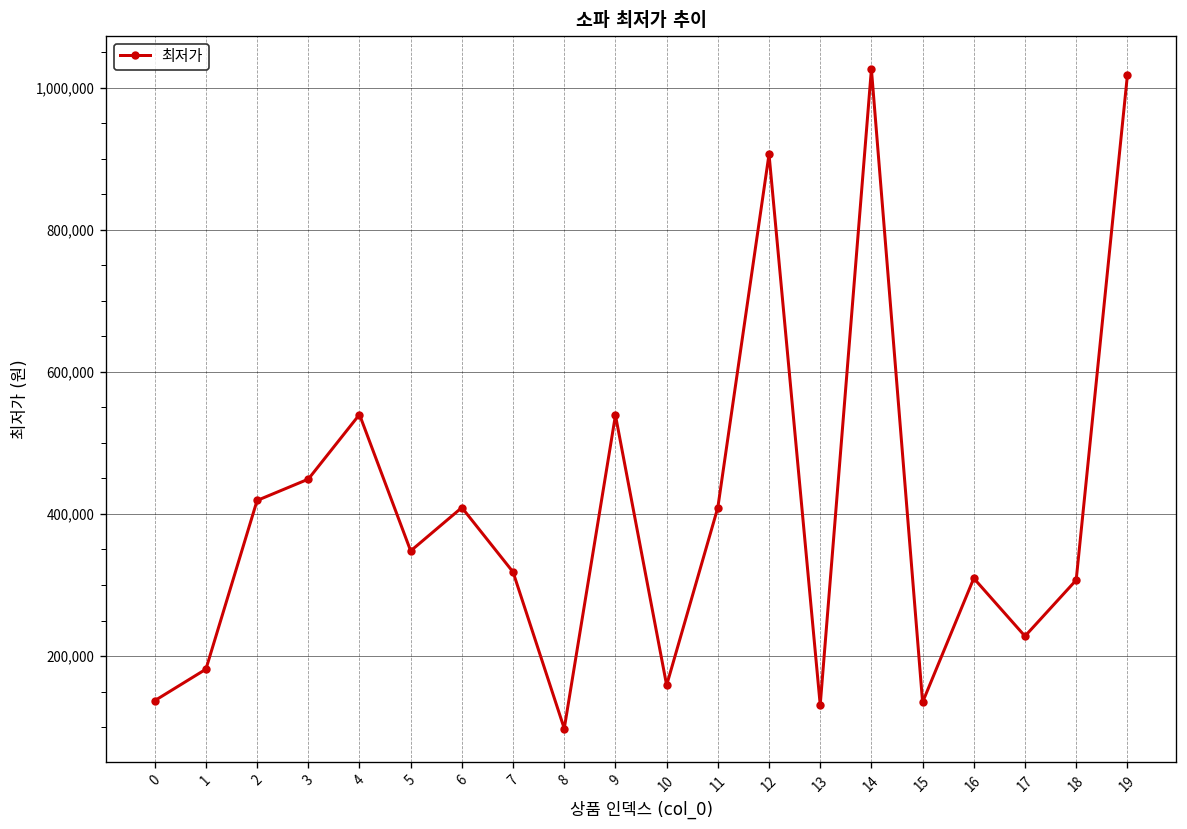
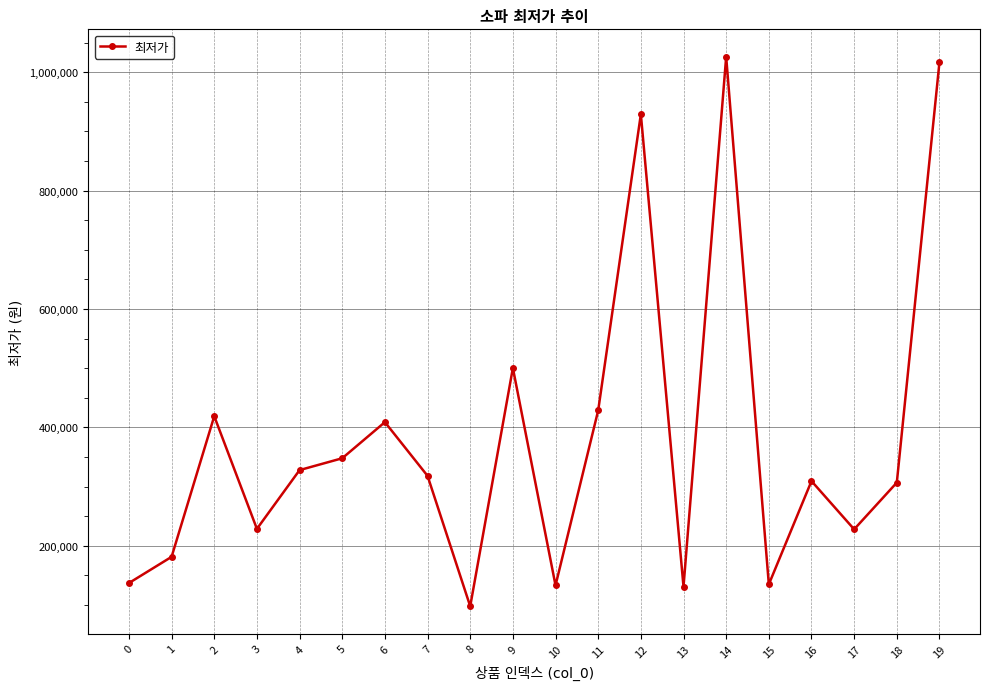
  {
    "0": "140,000",
    "1": "180,000",
    "2": "420,000",
-   "3": "450,000",
-   "4": "540,000",
+   "3": "230,000",
+   "4": "330,000",
    "5": "350,000",
    "6": "410,000",
    "7": "320,000",
    "8": "100,000",
-   "9": "540,000",
-   "10": "160,000",
-   "11": "410,000",
-   "12": "910,000",
+   "9": "500,000",
+   "10": "130,000",
+   "11": "430,000",
+   "12": "930,000",
    "13": "130,000",
    "14": "1,030,000",
    "15": "140,000",
    "16": "310,000",
    "17": "230,000",
    "18": "310,000",
    "19": "1,020,000"
  }
